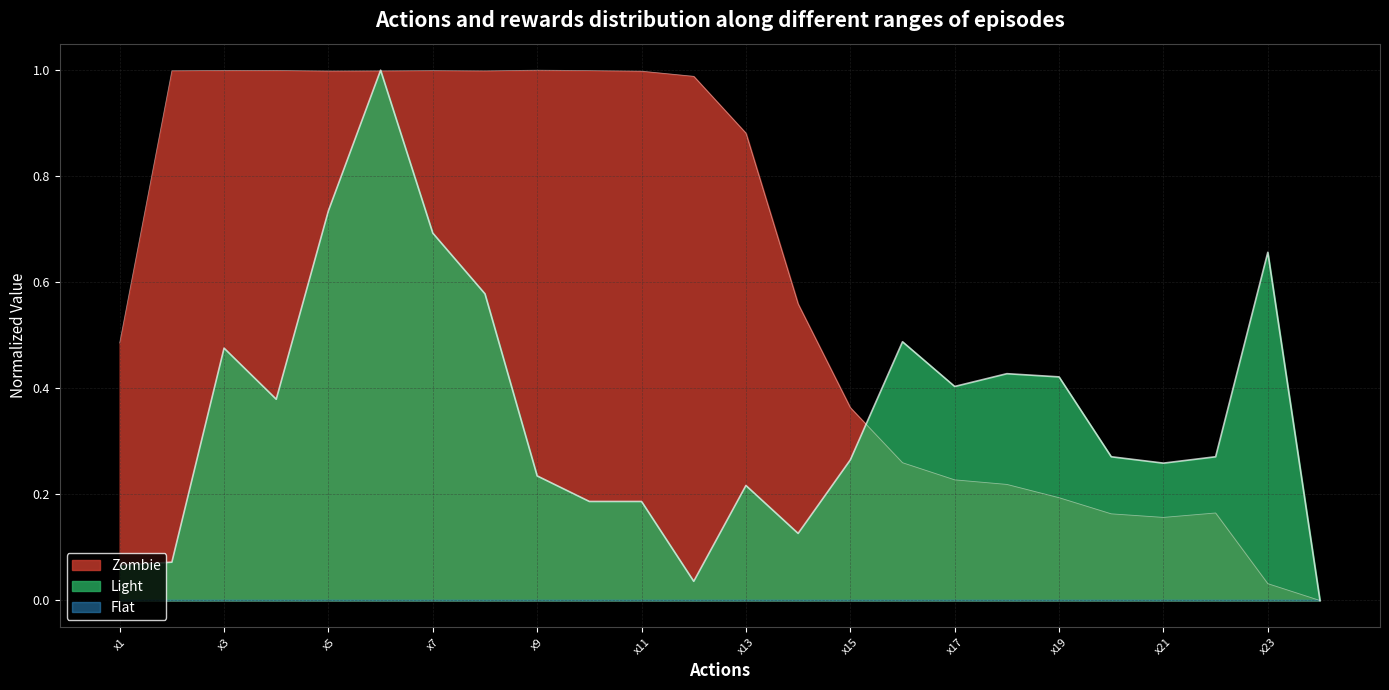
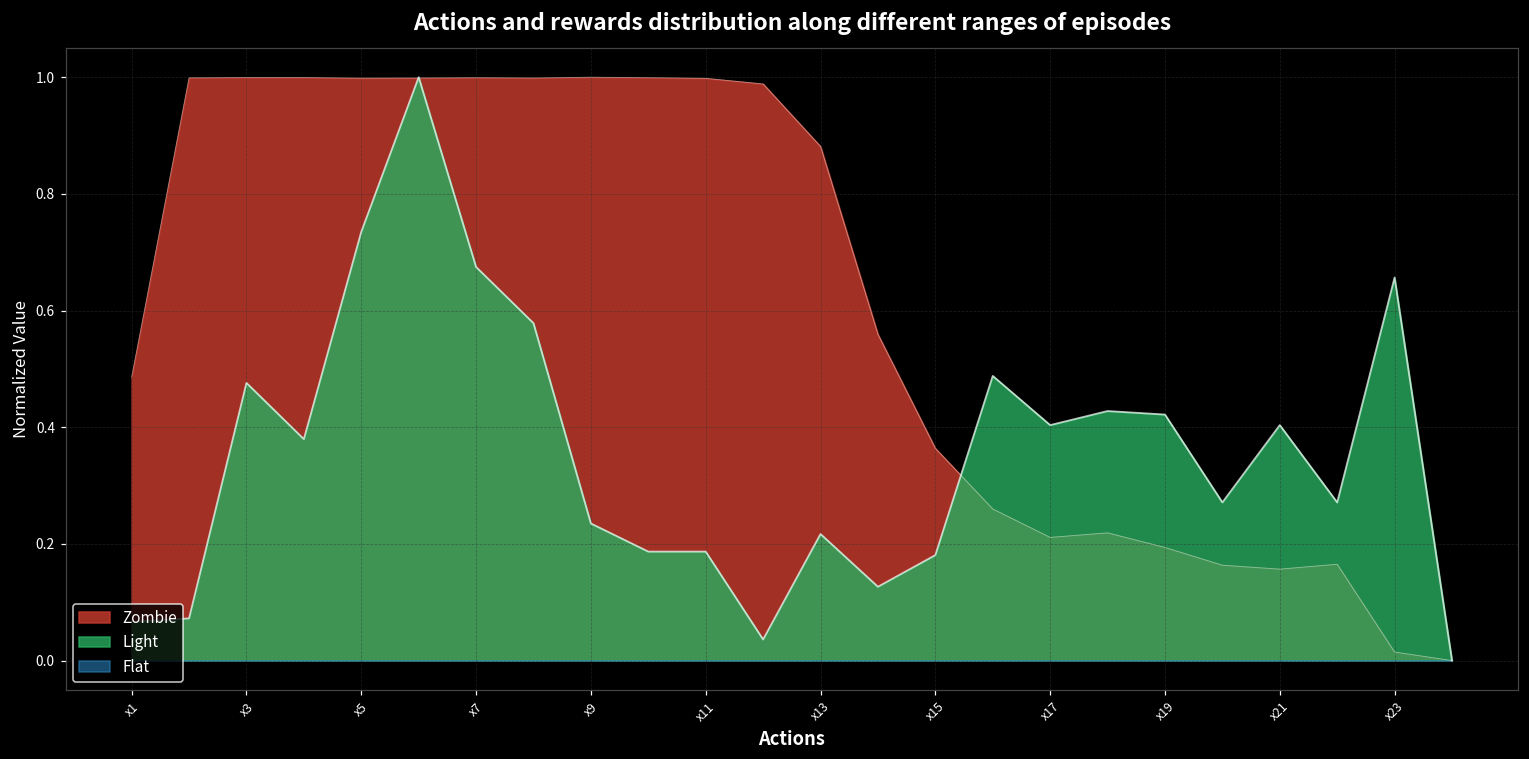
  {
    "Zombie": {
      "x1": 0.49,
      "x3": 1.00,
      "x5": 1.00,
      "x7": 1.00,
      "x9": 1.00,
      "x11": 1.00,
      "x13": 0.88,
      "x15": 0.36,
-     "x17": 0.23,
+     "x17": 0.21,
      "x19": 0.19,
      "x21": 0.16,
-     "x23": 0.03
+     "x23": 0.01
    },
    "Light": {
      "x3": 0.48,
      "x5": 0.73,
-     "x7": 0.69,
+     "x7": 0.67,
      "x9": 0.23,
      "x11": 0.19,
      "x13": 0.22,
-     "x15": 0.27,
+     "x15": 0.18,
      "x17": 0.40,
      "x19": 0.42,
-     "x21": 0.26,
+     "x21": 0.40,
      "x23": 0.66
    },
    "Flat": {
      "x3": 0.00,
      "x5": 0.00,
      "x7": 0.00,
      "x9": 0.00,
      "x11": 0.00,
      "x13": 0.00,
      "x15": 0.00,
      "x17": 0.00,
      "x19": 0.00,
      "x21": 0.00,
      "x23": 0.00
    }
  }
